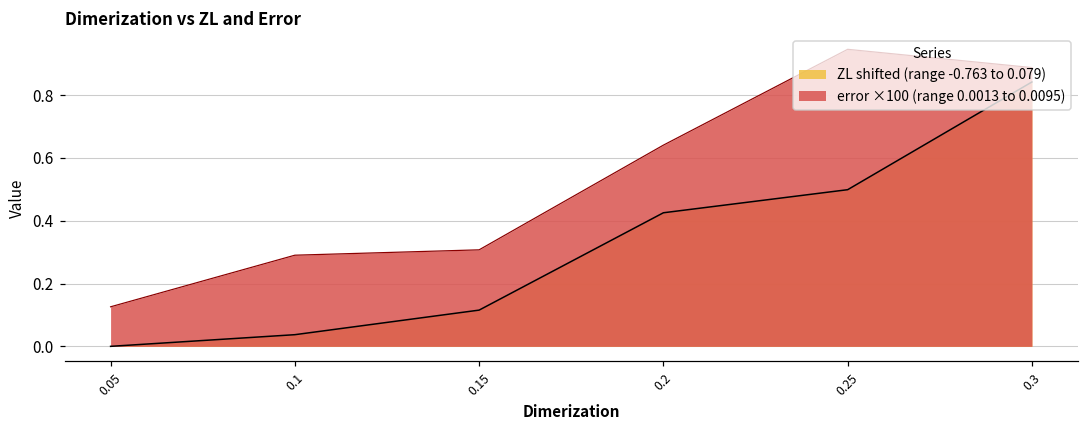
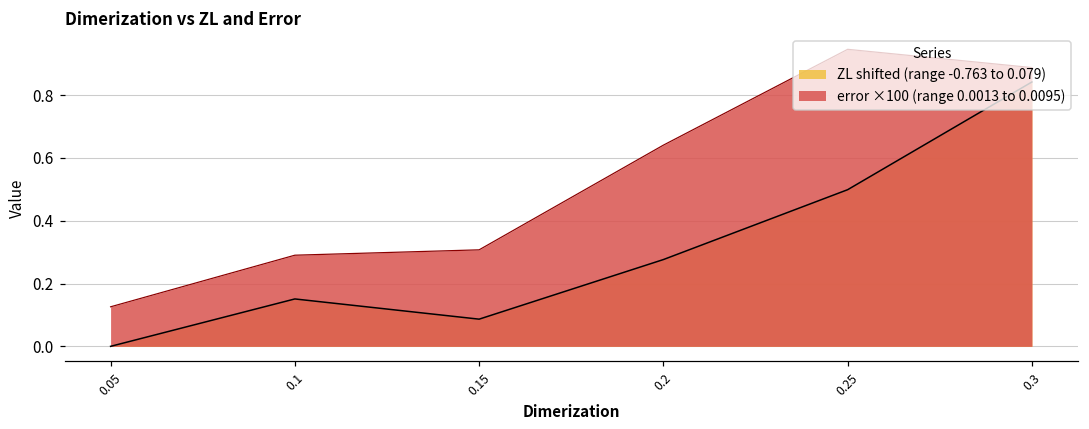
  {
    "ZL shifted (range -0.763 to 0.079)": {
      "0.05": 0.00,
-     "0.1": 0.04,
-     "0.15": 0.12,
-     "0.2": 0.43,
+     "0.1": 0.15,
+     "0.15": 0.09,
+     "0.2": 0.28,
      "0.25": 0.50
    },
    "error ×100 (range 0.0013 to 0.0095)": {
      "0.05": 0.13,
      "0.1": 0.29,
      "0.15": 0.31,
      "0.2": 0.64
    }
  }
